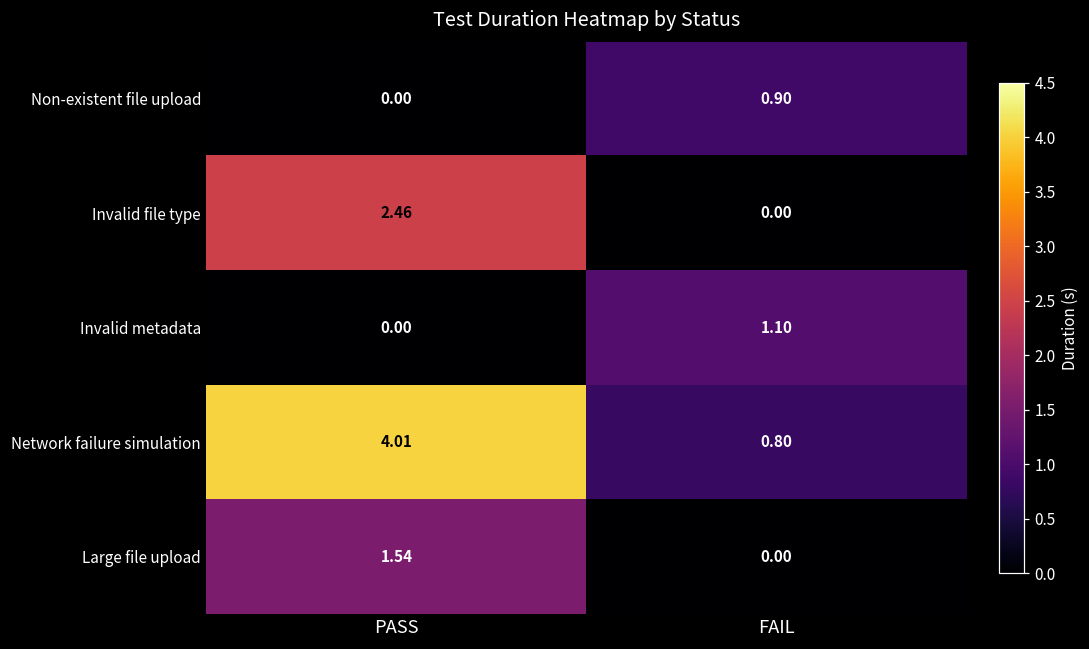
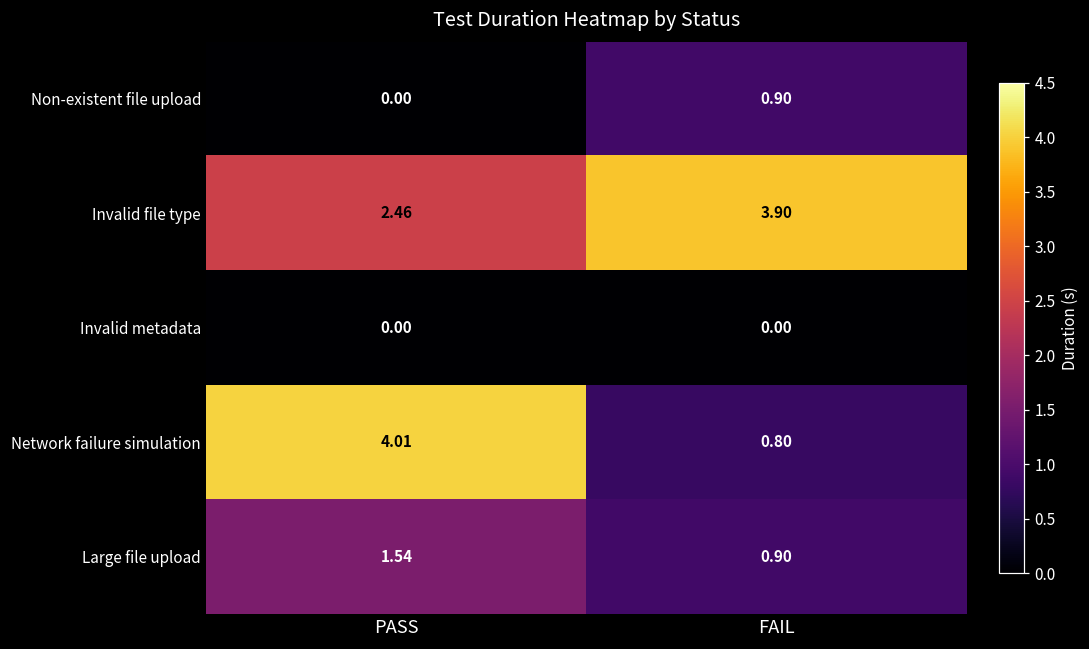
  {
    "Non-existent file upload": {
      "PASS": 0.00,
      "FAIL": 0.90
    },
    "Invalid file type": {
      "PASS": 2.46,
-     "FAIL": 0.00
+     "FAIL": 3.90
    },
    "Invalid metadata": {
      "PASS": 0.00,
-     "FAIL": 1.10
+     "FAIL": 0.00
    },
    "Network failure simulation": {
      "PASS": 4.01,
      "FAIL": 0.80
    },
    "Large file upload": {
      "PASS": 1.54,
-     "FAIL": 0.00
+     "FAIL": 0.90
    }
  }
